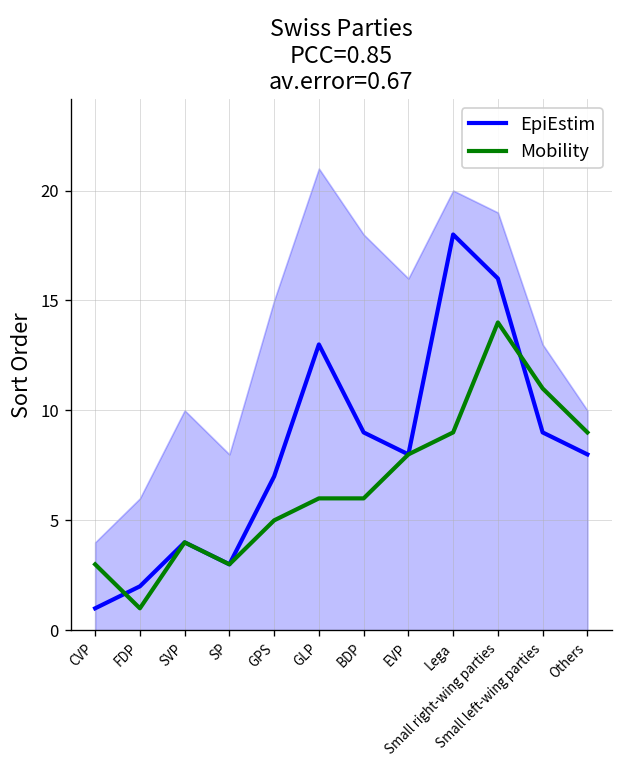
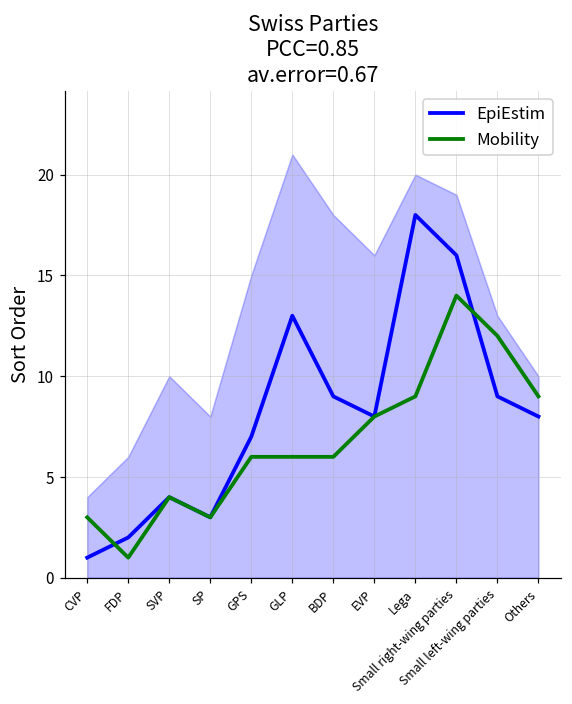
  {
    "Mobility": {
      "CVP": 3,
      "FDP": 1,
-     "GPS": 5,
+     "GPS": 6,
      "GLP": 6,
      "BDP": 6,
      "Lega": 9,
      "Small right-wing parties": 14,
-     "Small left-wing parties": 11,
+     "Small left-wing parties": 12,
      "Others": 9
    }
  }
